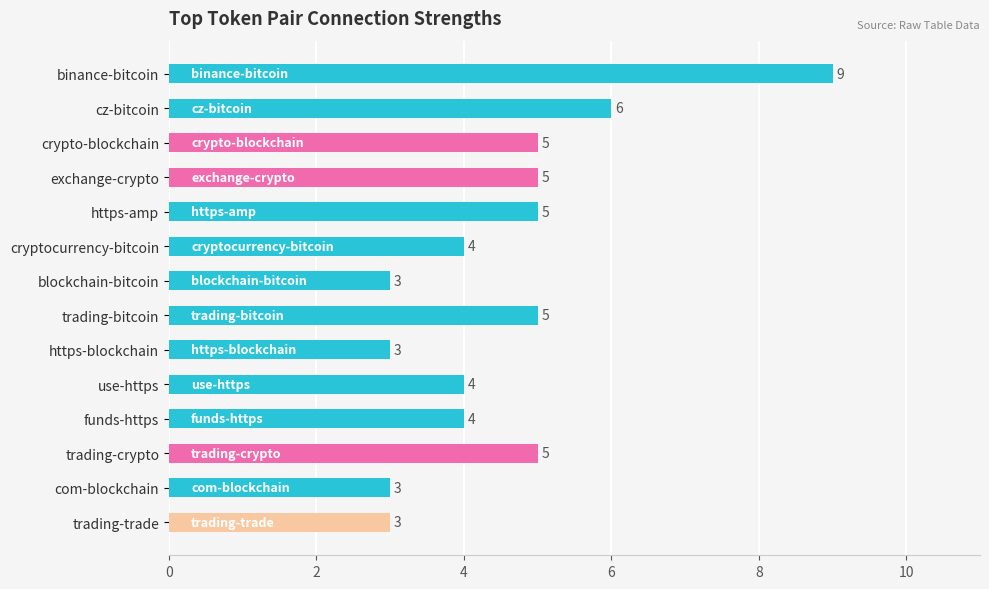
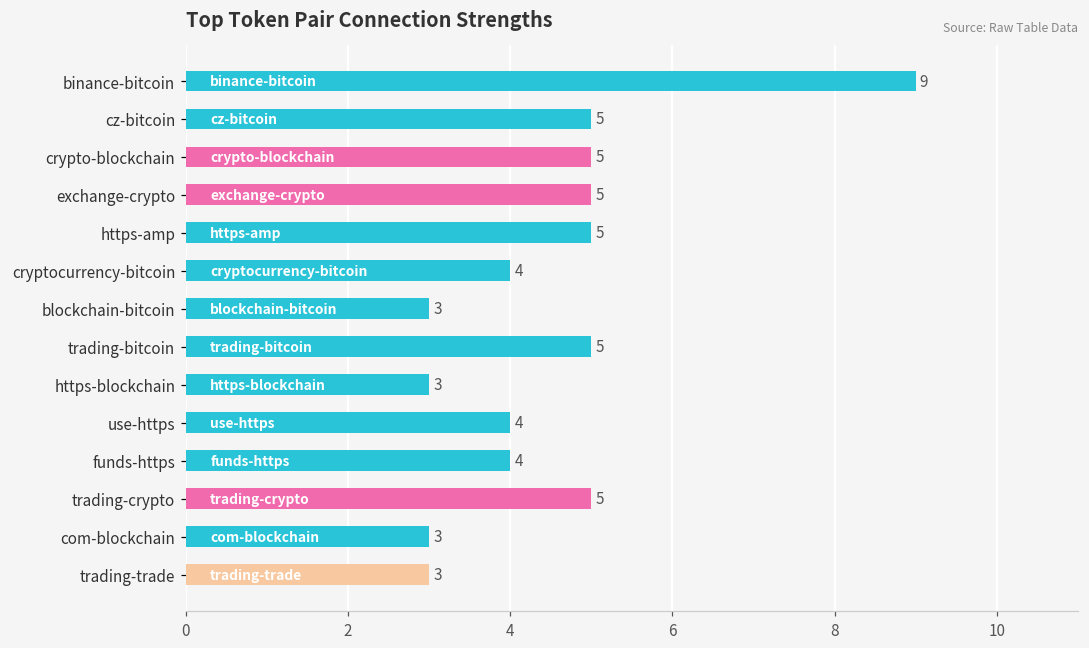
  {
    "binance-bitcoin": 9,
-   "cz-bitcoin": 6,
+   "cz-bitcoin": 5,
    "crypto-blockchain": 5,
    "exchange-crypto": 5,
    "https-amp": 5,
    "cryptocurrency-bitcoin": 4,
    "blockchain-bitcoin": 3,
    "trading-bitcoin": 5,
    "https-blockchain": 3,
    "use-https": 4,
    "funds-https": 4,
    "trading-crypto": 5,
    "com-blockchain": 3,
    "trading-trade": 3
  }
